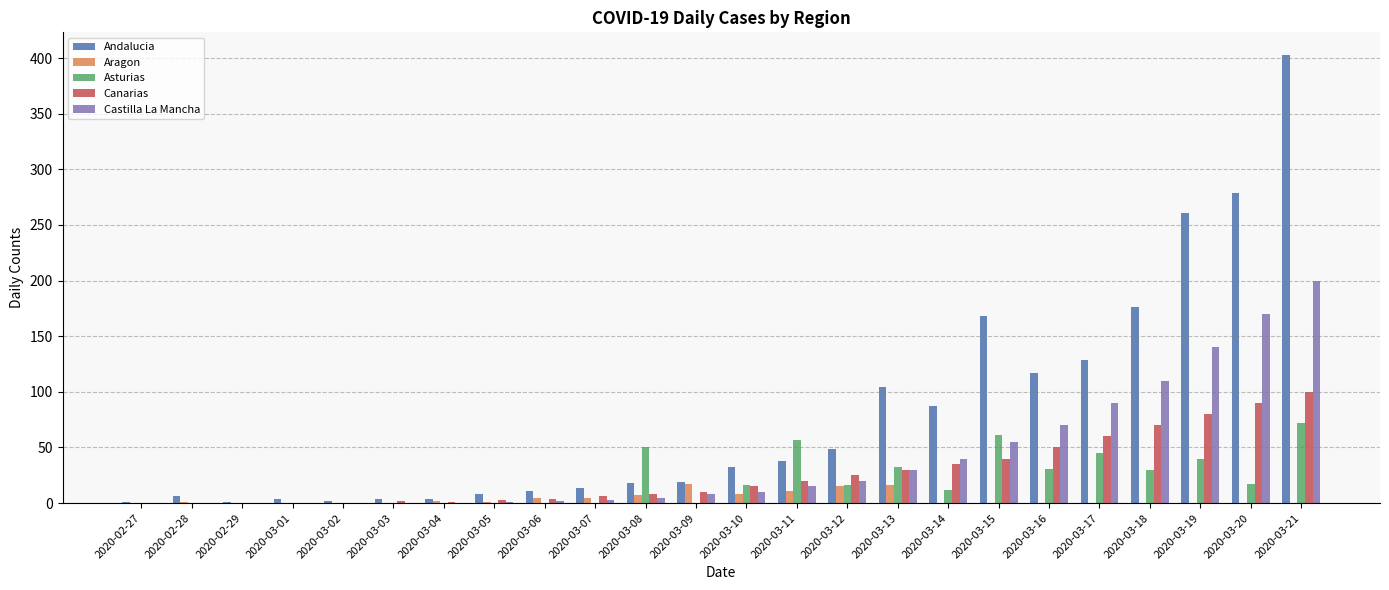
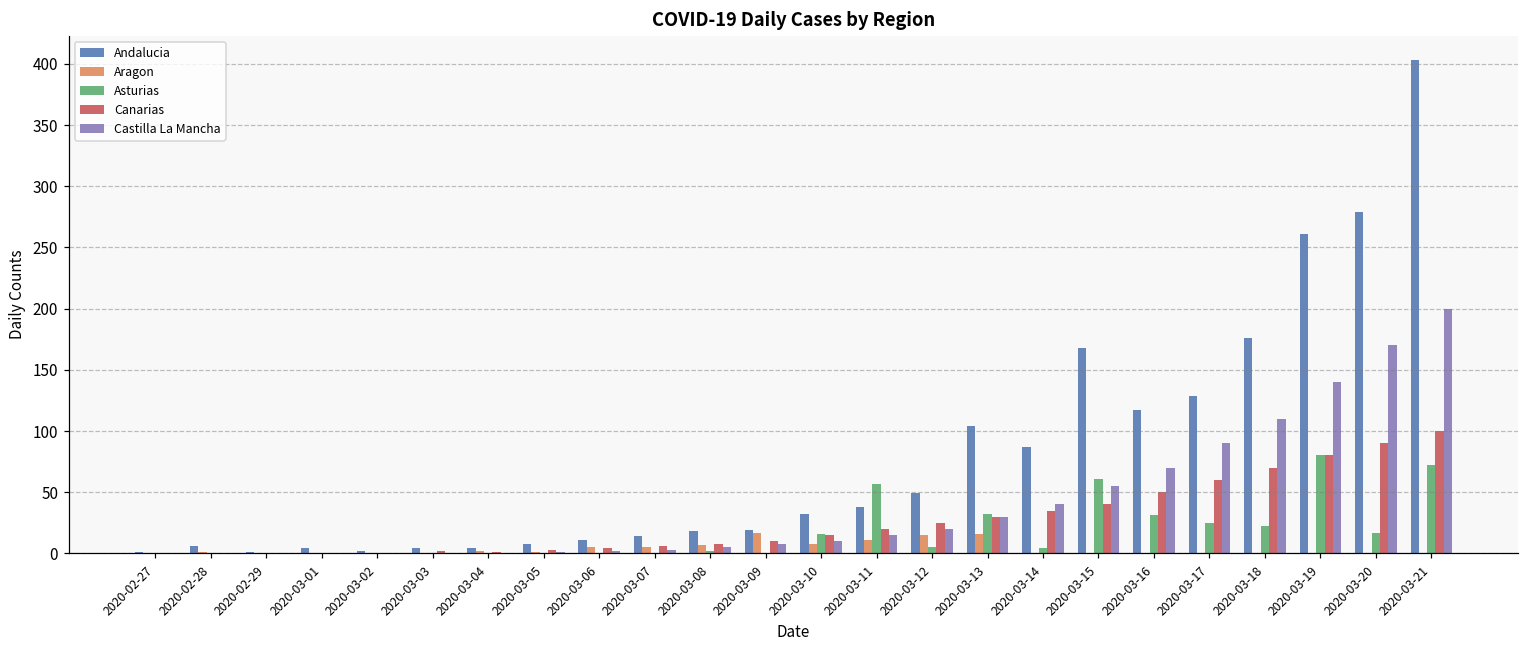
  {
    "Asturias": {
      "2020-02-27": 0,
      "2020-02-28": 0,
      "2020-02-29": 0,
      "2020-03-01": 0,
      "2020-03-02": 0,
      "2020-03-03": 0,
      "2020-03-04": 0,
      "2020-03-05": 0,
      "2020-03-06": 0,
      "2020-03-07": 0,
-     "2020-03-08": 50,
+     "2020-03-08": 2,
      "2020-03-09": 0,
      "2020-03-10": 16,
      "2020-03-11": 57,
-     "2020-03-12": 16,
+     "2020-03-12": 5,
      "2020-03-13": 32,
-     "2020-03-14": 12,
+     "2020-03-14": 4,
      "2020-03-15": 61,
      "2020-03-16": 31,
-     "2020-03-17": 45,
-     "2020-03-18": 30,
-     "2020-03-19": 40,
+     "2020-03-17": 25,
+     "2020-03-18": 22,
+     "2020-03-19": 80,
      "2020-03-20": 17,
      "2020-03-21": 72
    }
  }
